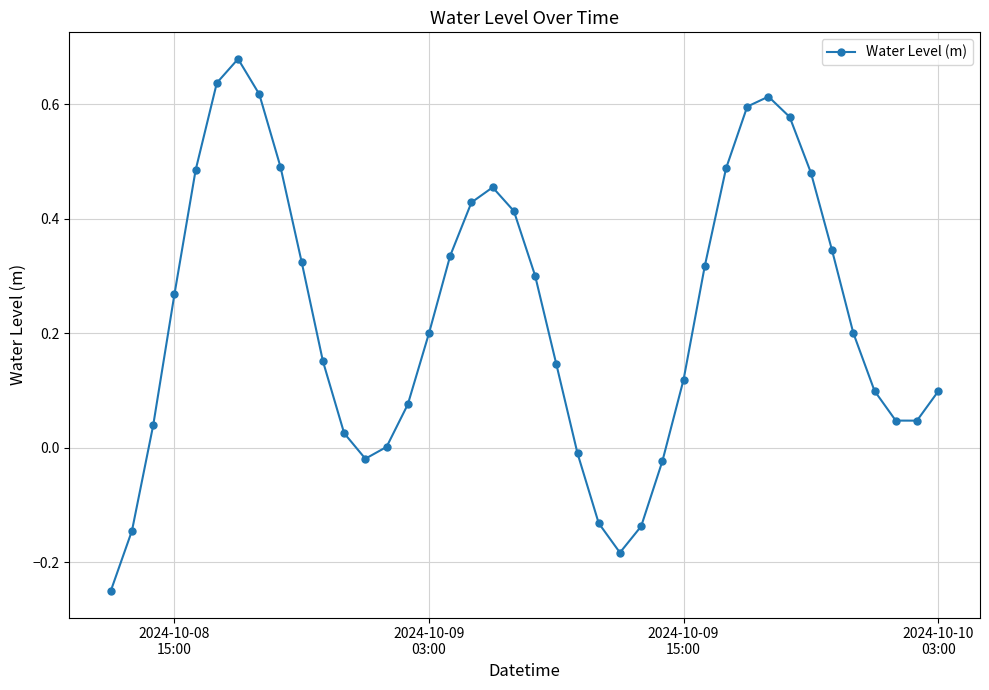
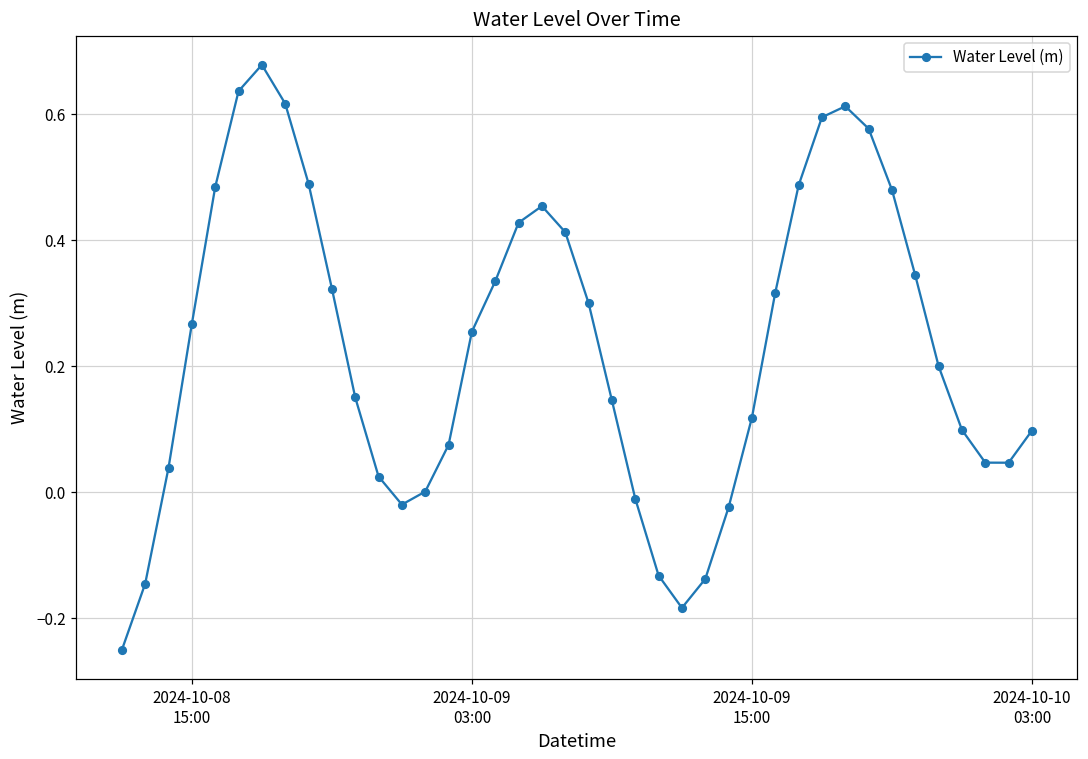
  {
    "2024-10-08 15:00": 0.27,
-   "2024-10-09 03:00": 0.20,
+   "2024-10-09 03:00": 0.26,
    "2024-10-09 15:00": 0.12,
    "2024-10-10 03:00": 0.10
  }
